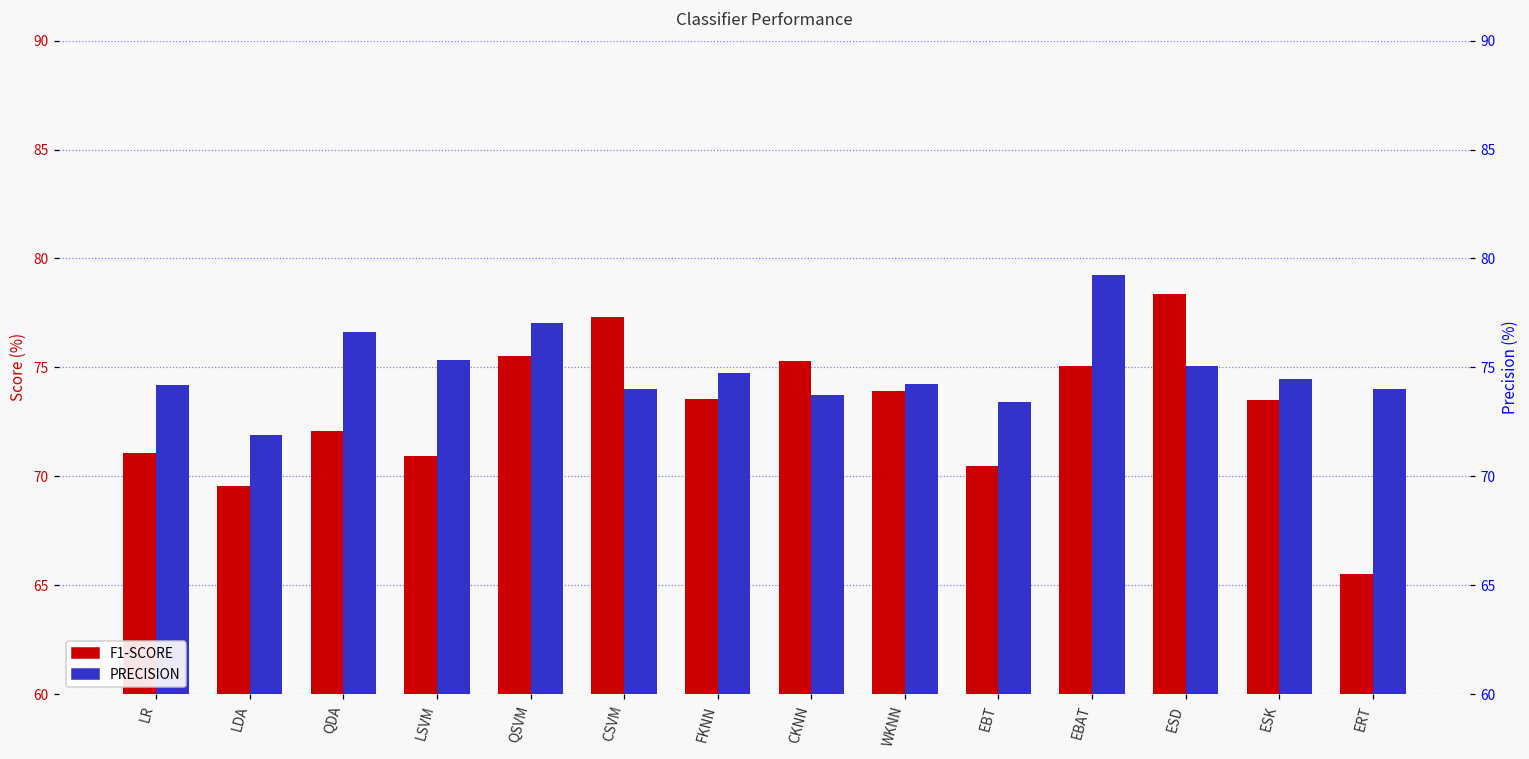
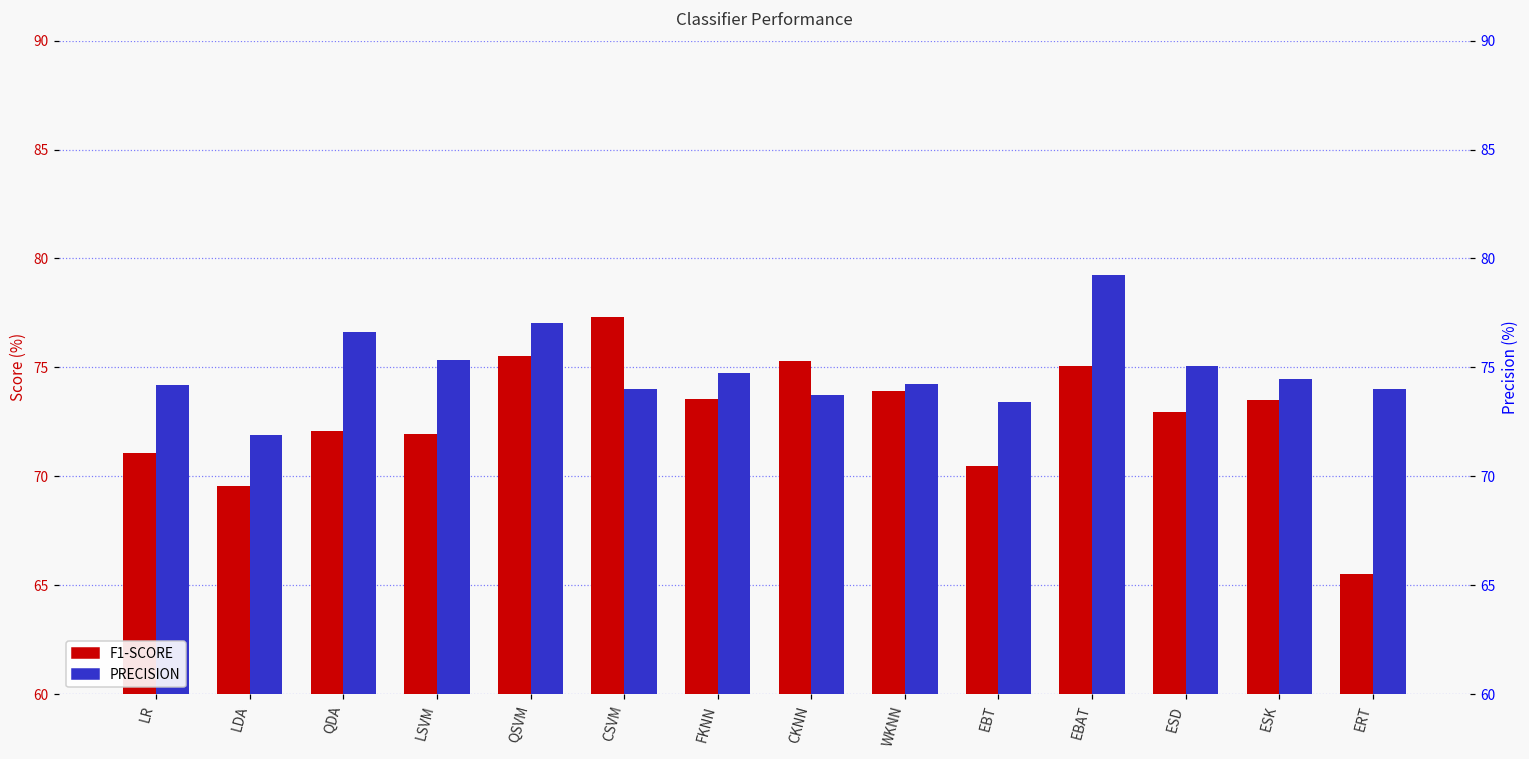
  {
    "F1-SCORE": {
      "LR": 71.1,
      "LDA": 69.6,
      "QDA": 72.1,
-     "LSVM": 70.9,
+     "LSVM": 71.9,
      "QSVM": 75.5,
      "CSVM": 77.3,
      "FKNN": 73.6,
      "CKNN": 75.3,
      "WKNN": 73.9,
      "EBT": 70.5,
      "EBAT": 75.0,
-     "ESD": 78.4,
+     "ESD": 72.9,
      "ESK": 73.5,
      "ERT": 65.5
    },
    "PRECISION": {
      "LR": 74.2,
      "LDA": 71.9,
      "QDA": 76.6,
      "LSVM": 75.3,
      "QSVM": 77.1,
      "CSVM": 74.0,
      "FKNN": 74.8,
      "CKNN": 73.7,
      "WKNN": 74.2,
      "EBT": 73.4,
      "EBAT": 79.2,
      "ESD": 75.0,
      "ESK": 74.5,
      "ERT": 74.0
    }
  }
